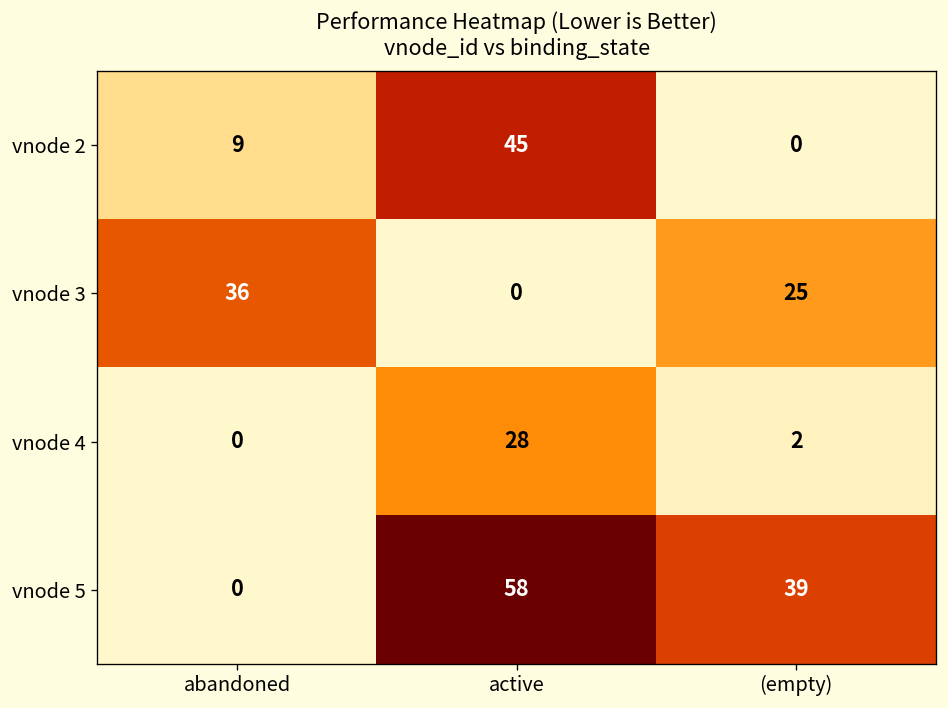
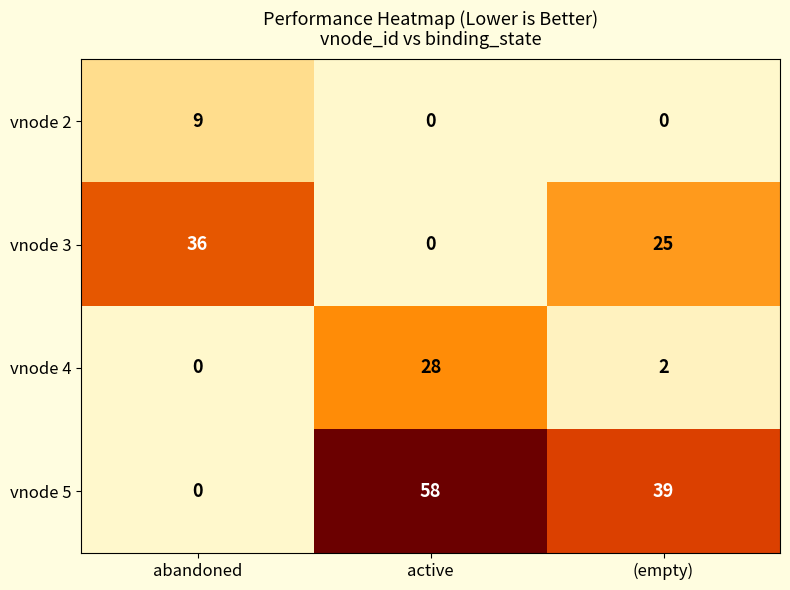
  {
    "vnode 2": {
      "abandoned": 9,
-     "active": 45,
+     "active": 0,
      "(empty)": 0
    },
    "vnode 3": {
      "abandoned": 36,
      "active": 0,
      "(empty)": 25
    },
    "vnode 4": {
      "abandoned": 0,
      "active": 28,
      "(empty)": 2
    },
    "vnode 5": {
      "abandoned": 0,
      "active": 58,
      "(empty)": 39
    }
  }
